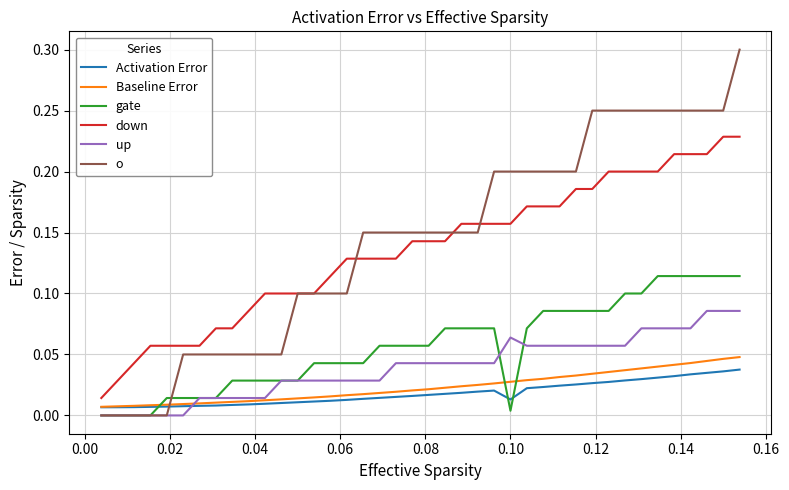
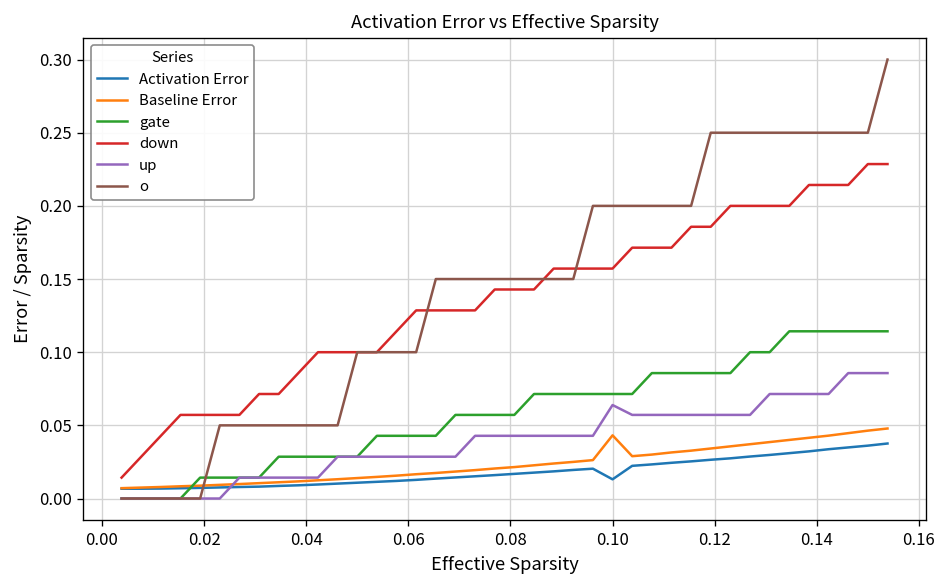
  {
    "Activation Error": {
      "0.10": 0.013
    },
    "Baseline Error": {
-     "0.10": 0.028
+     "0.10": 0.043
    },
    "gate": {
-     "0.10": 0.004
+     "0.10": 0.071
    },
    "down": {
      "0.10": 0.157
    },
    "up": {
      "0.10": 0.064
    },
    "o": {
      "0.10": 0.200
    }
  }
